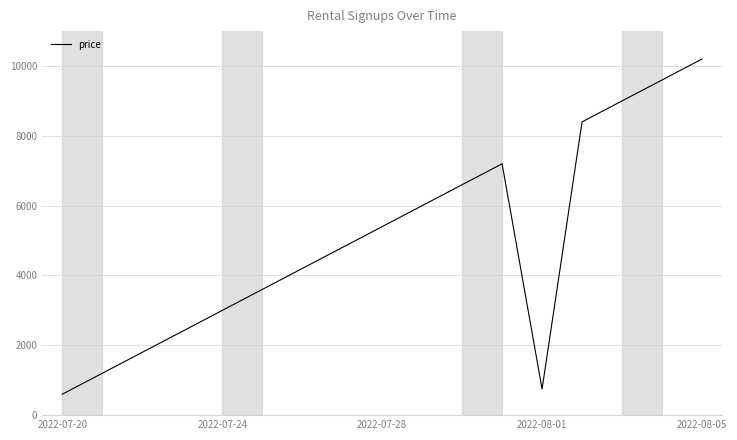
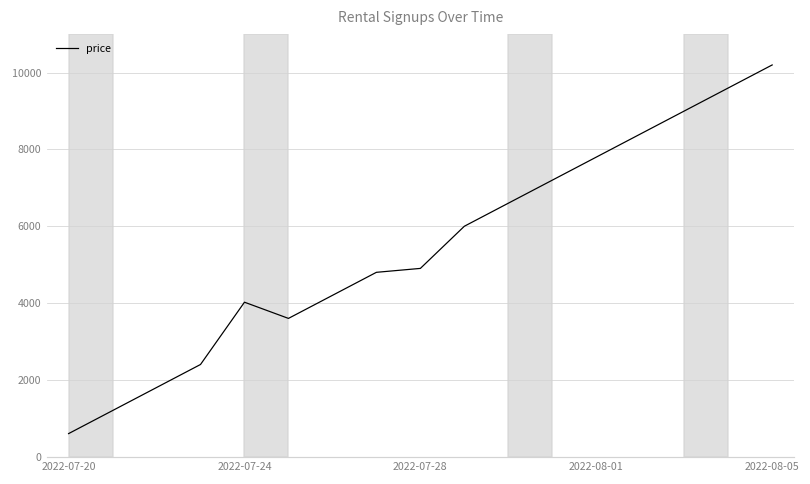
  {
    "2022-07-20": 600,
-   "2022-07-24": 3000,
-   "2022-07-28": 5400,
-   "2022-08-01": 700,
+   "2022-07-24": 4000,
+   "2022-07-28": 4900,
+   "2022-08-01": 7800,
    "2022-08-05": 10200
  }
